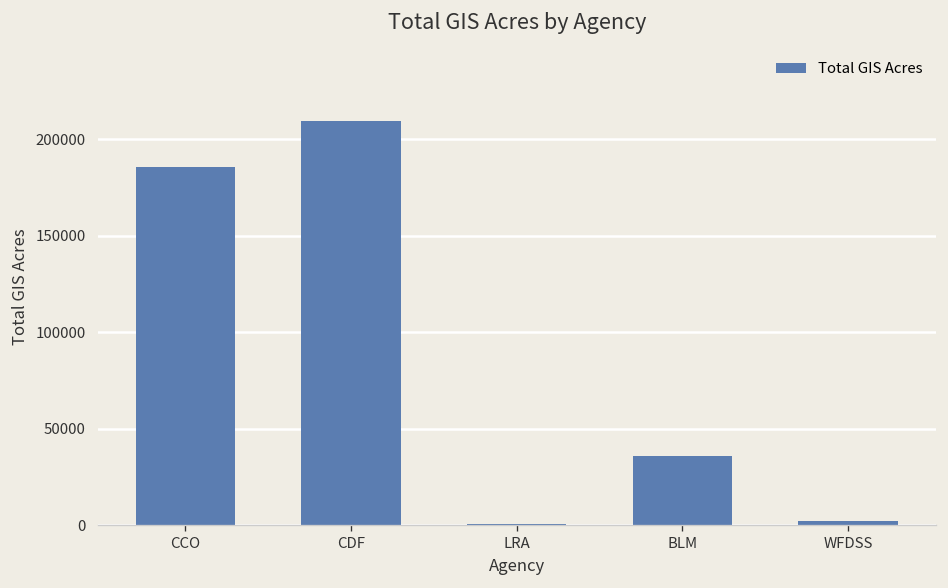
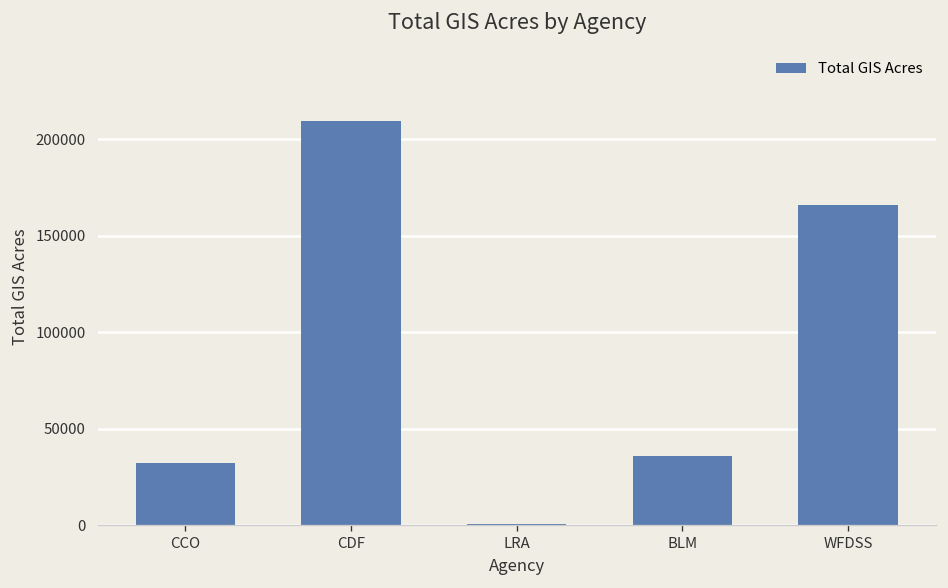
  {
-   "CCO": 185000,
+   "CCO": 32000,
    "CDF": 209000,
    "BLM": 36000,
-   "WFDSS": 2000
+   "WFDSS": 166000
  }
